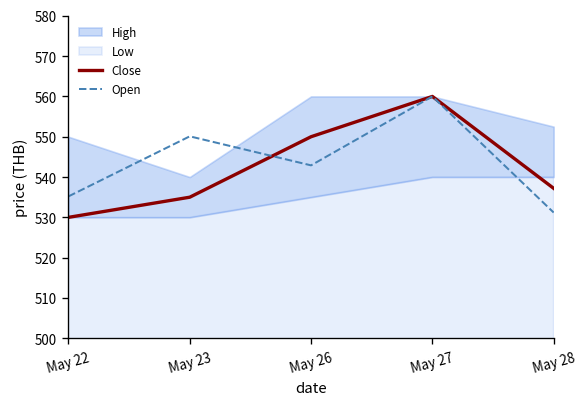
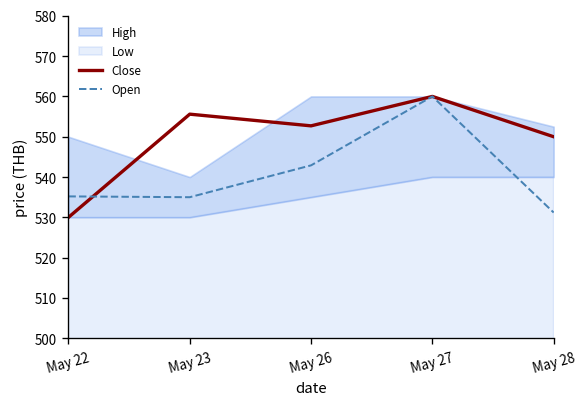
  {
    "Close": {
-     "May 23": 535,
-     "May 26": 550,
-     "May 28": 537
+     "May 23": 556,
+     "May 26": 553,
+     "May 28": 550
    },
    "Open": {
      "May 22": 535,
-     "May 23": 550,
+     "May 23": 535,
      "May 26": 543,
      "May 28": 531
    }
  }
